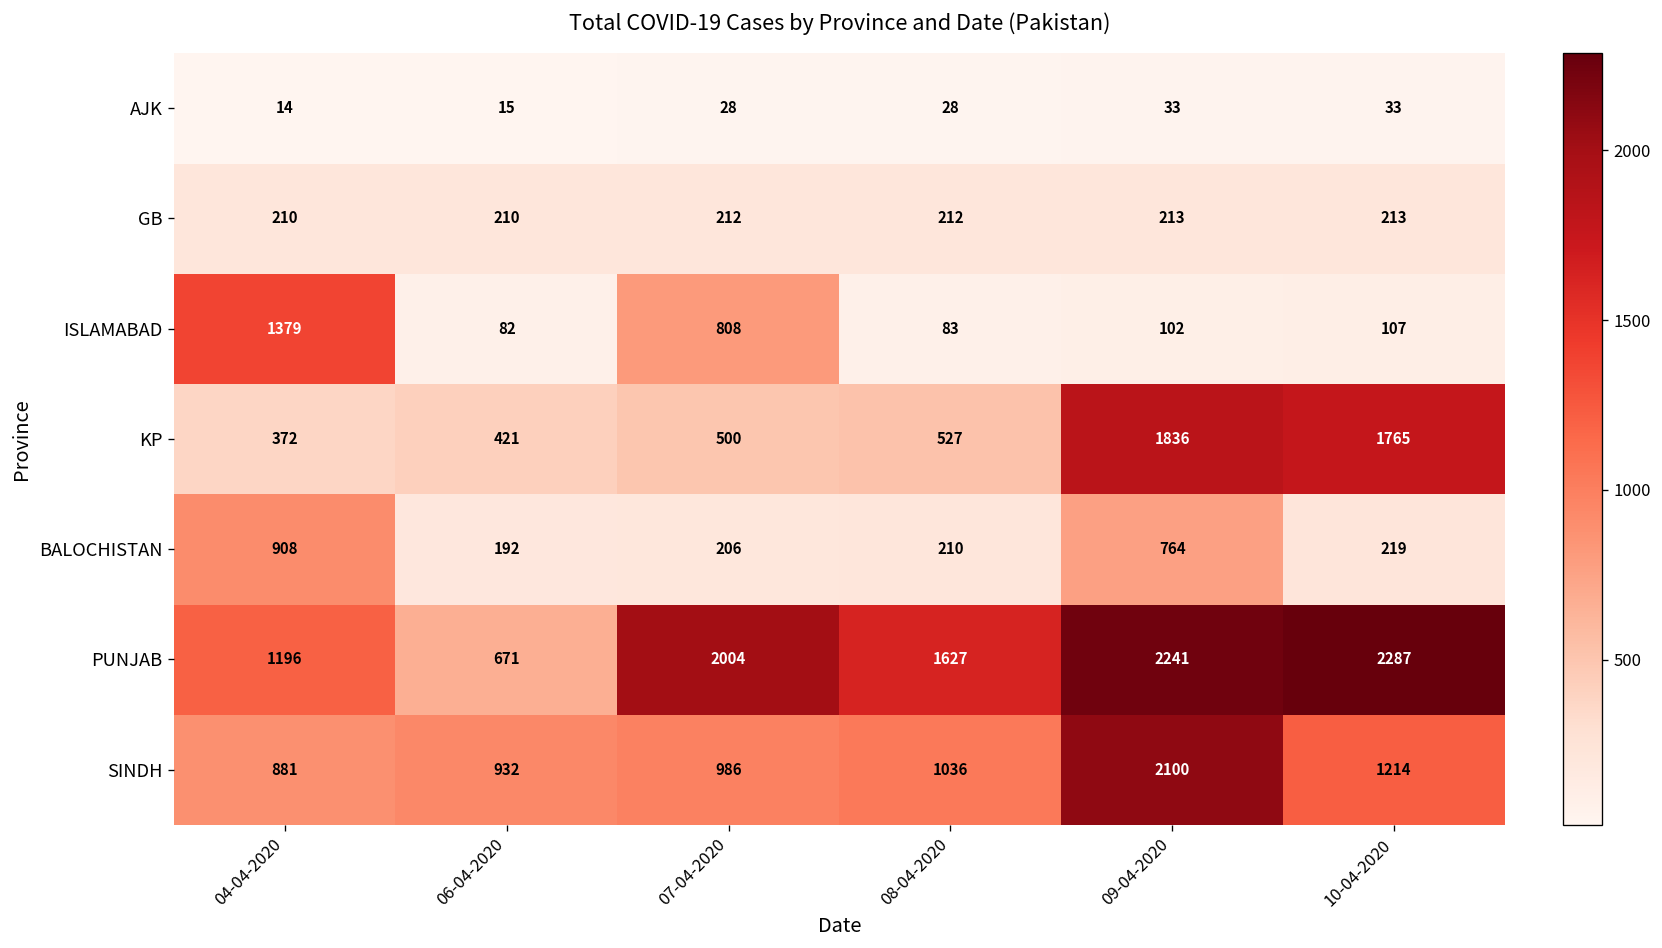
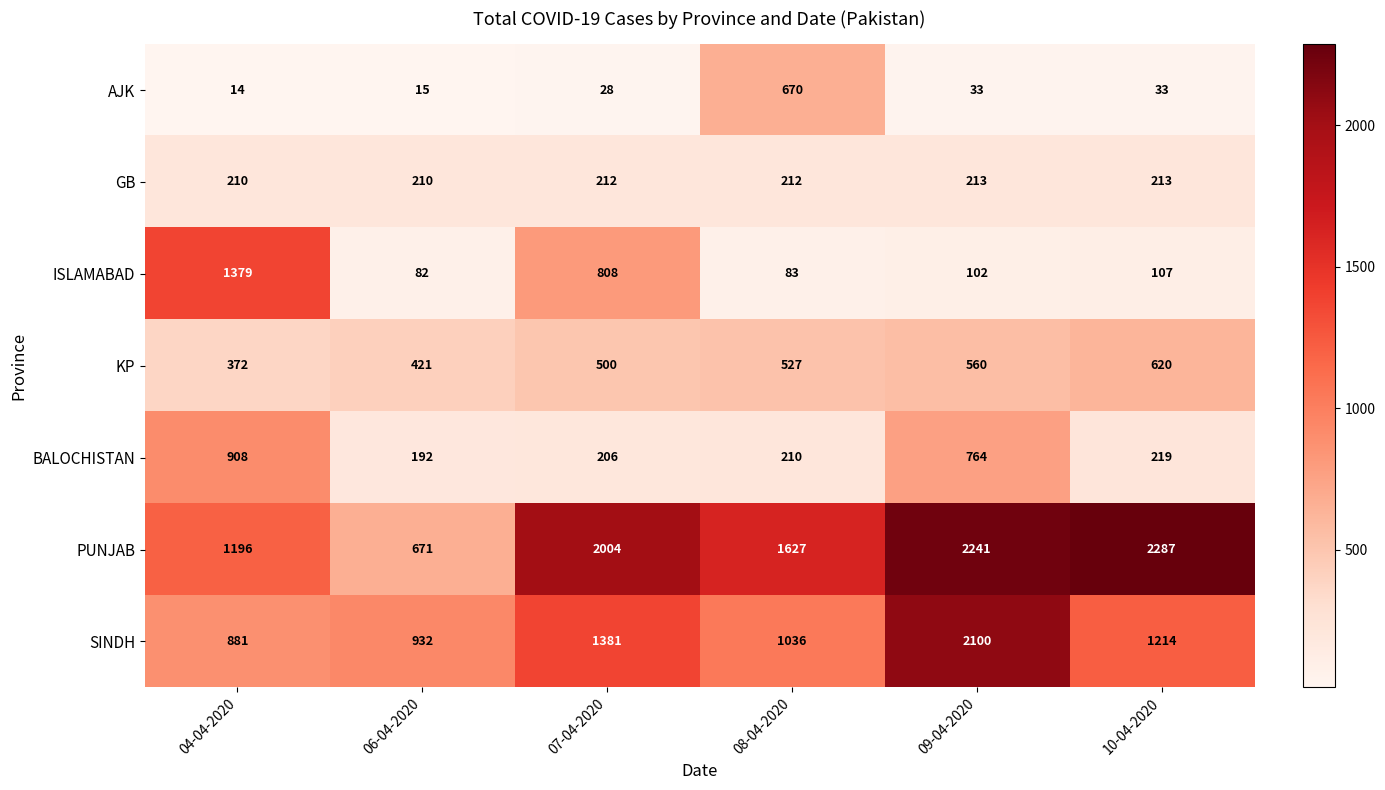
  {
    "AJK": {
      "04-04-2020": 14,
      "06-04-2020": 15,
      "07-04-2020": 28,
-     "08-04-2020": 28,
+     "08-04-2020": 670,
      "09-04-2020": 33,
      "10-04-2020": 33
    },
    "GB": {
      "04-04-2020": 210,
      "06-04-2020": 210,
      "07-04-2020": 212,
      "08-04-2020": 212,
      "09-04-2020": 213,
      "10-04-2020": 213
    },
    "ISLAMABAD": {
      "04-04-2020": 1379,
      "06-04-2020": 82,
      "07-04-2020": 808,
      "08-04-2020": 83,
      "09-04-2020": 102,
      "10-04-2020": 107
    },
    "KP": {
      "04-04-2020": 372,
      "06-04-2020": 421,
      "07-04-2020": 500,
      "08-04-2020": 527,
-     "09-04-2020": 1836,
-     "10-04-2020": 1765
+     "09-04-2020": 560,
+     "10-04-2020": 620
    },
    "BALOCHISTAN": {
      "04-04-2020": 908,
      "06-04-2020": 192,
      "07-04-2020": 206,
      "08-04-2020": 210,
      "09-04-2020": 764,
      "10-04-2020": 219
    },
    "PUNJAB": {
      "04-04-2020": 1196,
      "06-04-2020": 671,
      "07-04-2020": 2004,
      "08-04-2020": 1627,
      "09-04-2020": 2241,
      "10-04-2020": 2287
    },
    "SINDH": {
      "04-04-2020": 881,
      "06-04-2020": 932,
-     "07-04-2020": 986,
+     "07-04-2020": 1381,
      "08-04-2020": 1036,
      "09-04-2020": 2100,
      "10-04-2020": 1214
    }
  }
